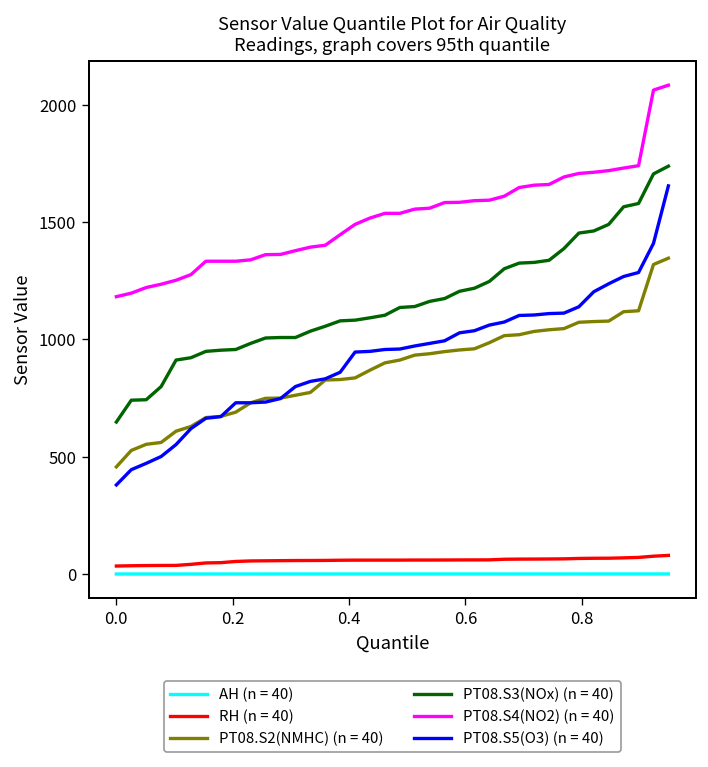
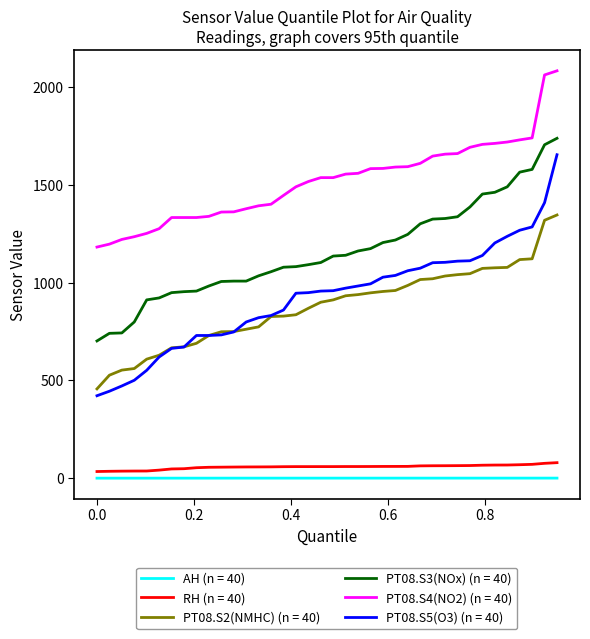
  {
    "AH (n = 40)": {
      "0.0": 0
    },
    "RH (n = 40)": {
      "0.0": 30
    },
    "PT08.S2(NMHC) (n = 40)": {
      "0.0": 460
    },
    "PT08.S3(NOx) (n = 40)": {
-     "0.0": 650
+     "0.0": 700
    },
    "PT08.S4(NO2) (n = 40)": {
      "0.0": 1180
    },
    "PT08.S5(O3) (n = 40)": {
-     "0.0": 380
+     "0.0": 420
    }
  }
